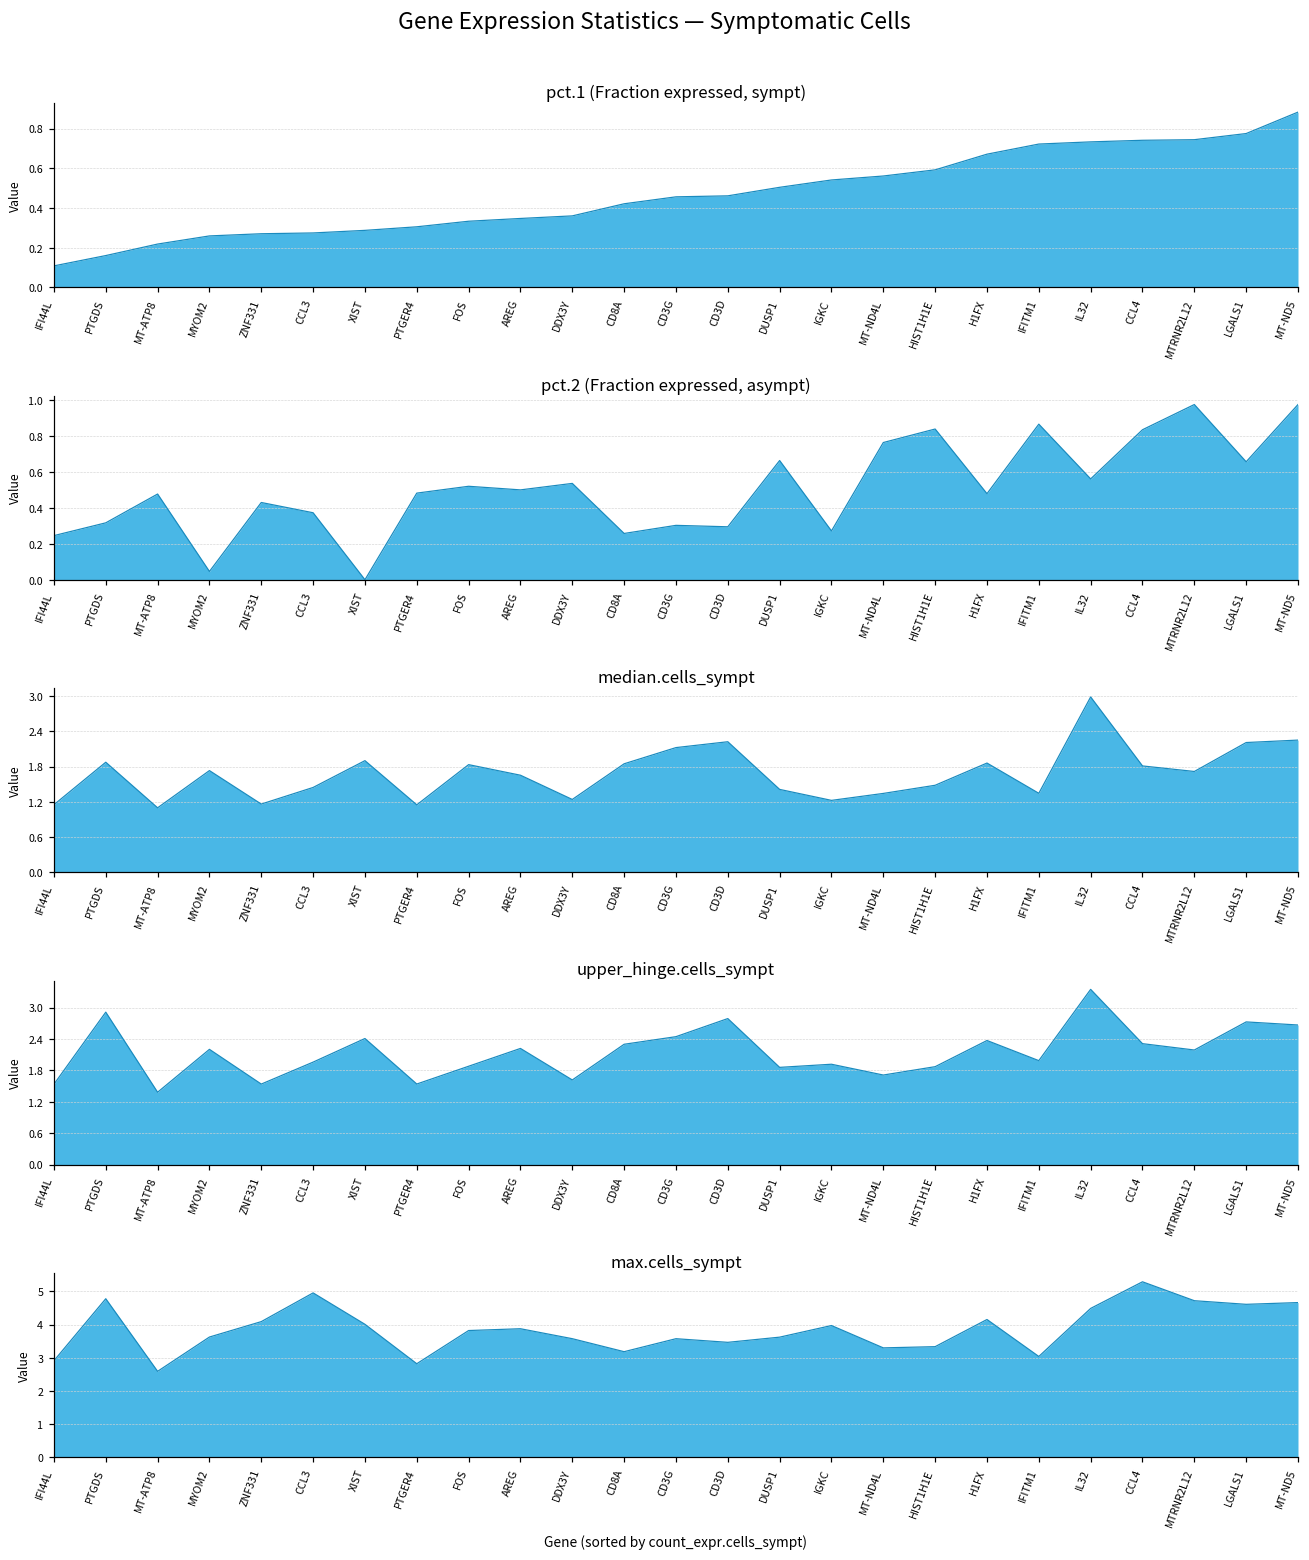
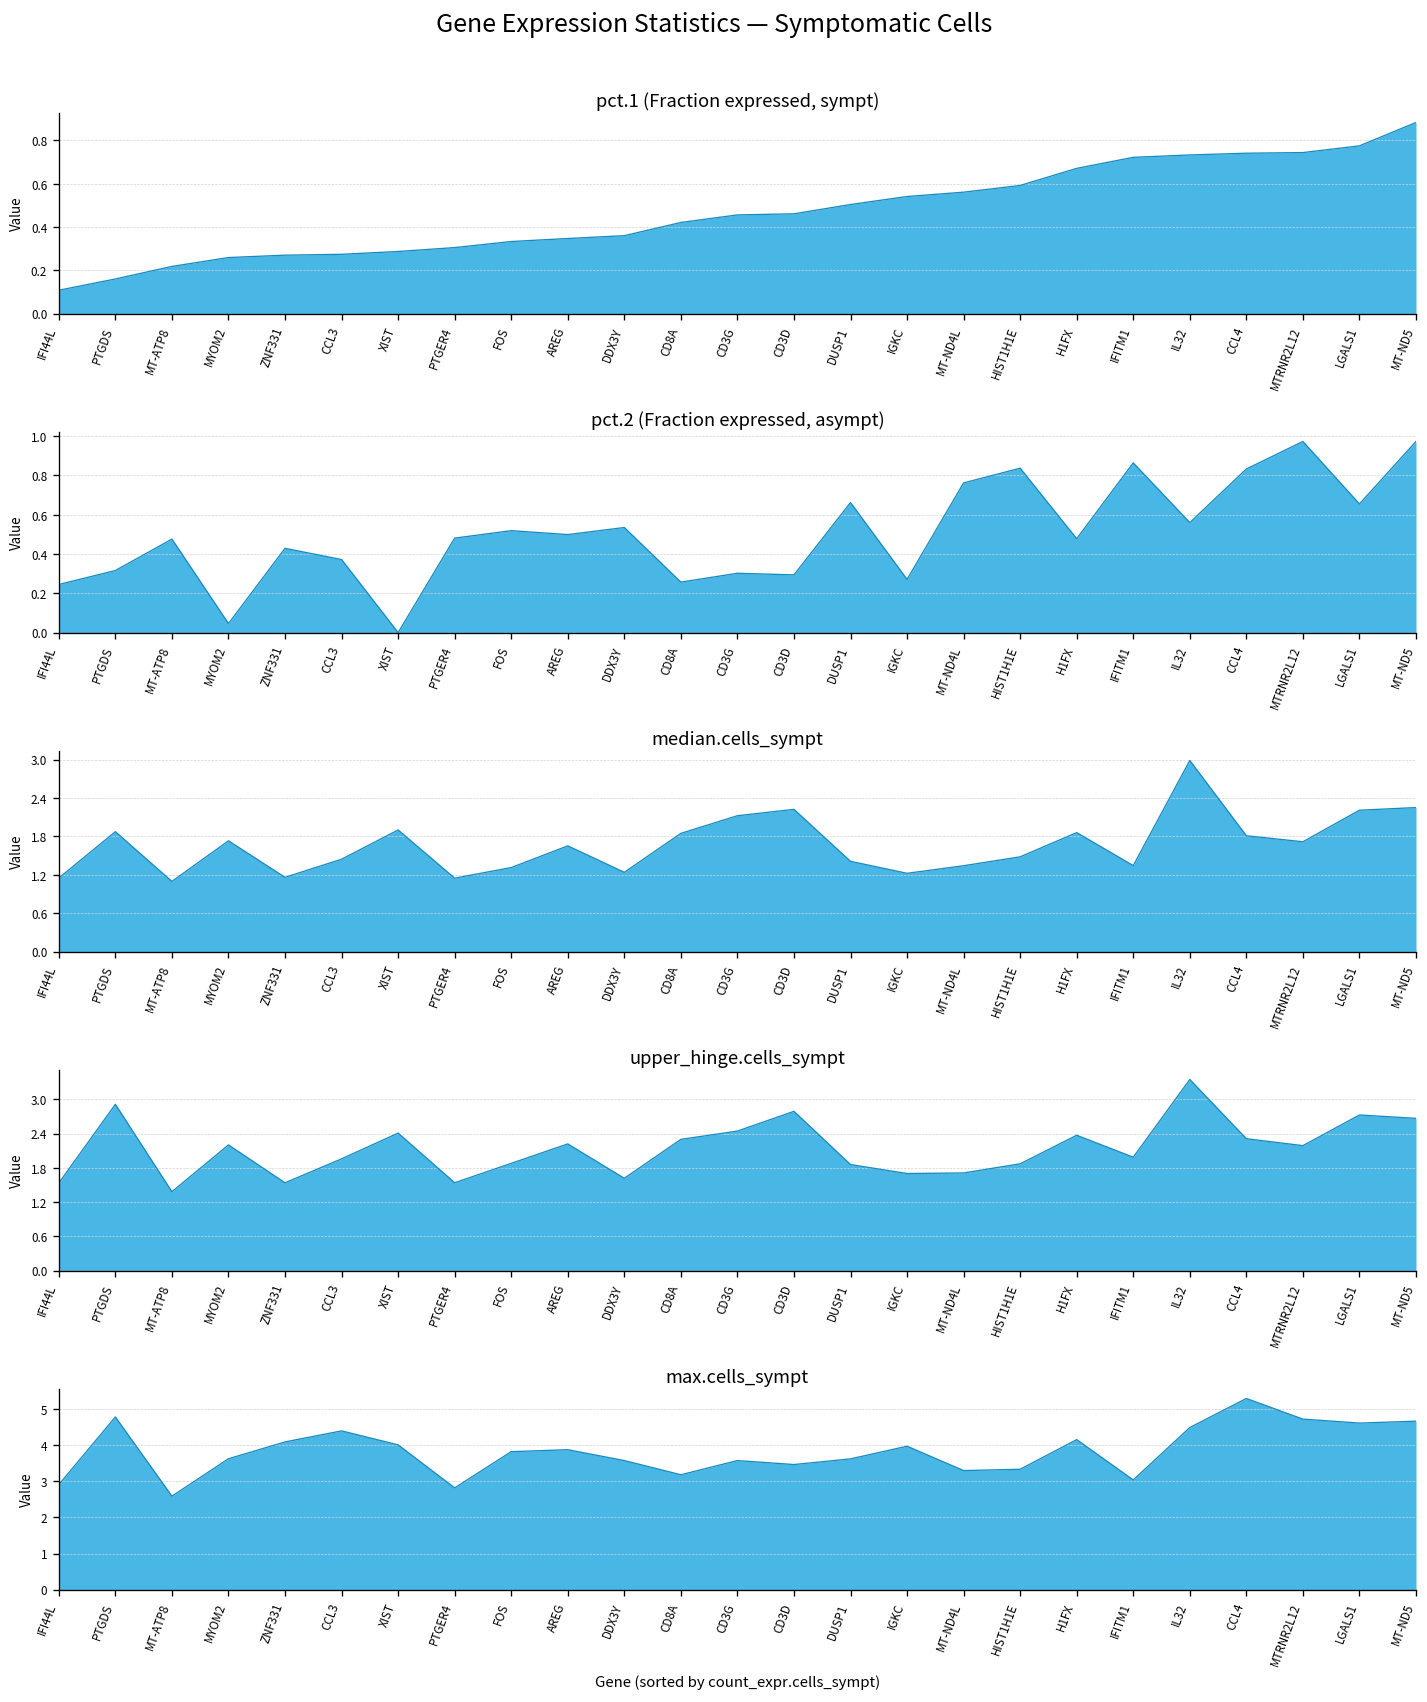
  {
    "pct.1 (Fraction expressed, sympt)": {
      "IFI44L": 0.11,
      "PTGDS": 0.16,
      "MT-ATP8": 0.22,
      "MYOM2": 0.26,
      "ZNF331": 0.27,
      "CCL3": 0.27,
      "XIST": 0.29,
      "PTGER4": 0.31,
      "FOS": 0.33,
      "AREG": 0.35,
      "DDX3Y": 0.36,
      "CD8A": 0.42,
      "CD3G": 0.46,
      "CD3D": 0.46,
      "DUSP1": 0.50,
      "IGKC": 0.54,
      "MT-ND4L": 0.56,
      "HIST1H1E": 0.59,
      "H1FX": 0.67,
      "IFITM1": 0.72,
      "IL32": 0.73,
      "CCL4": 0.74,
      "MTRNR2L12": 0.74,
      "LGALS1": 0.78,
      "MT-ND5": 0.88
    },
    "pct.2 (Fraction expressed, asympt)": {
      "IFI44L": 0.25,
      "PTGDS": 0.32,
      "MT-ATP8": 0.48,
      "MYOM2": 0.05,
      "ZNF331": 0.43,
      "CCL3": 0.37,
      "XIST": 0.00,
      "PTGER4": 0.48,
      "FOS": 0.52,
      "AREG": 0.50,
      "DDX3Y": 0.54,
      "CD8A": 0.26,
      "CD3G": 0.30,
      "CD3D": 0.29,
      "DUSP1": 0.66,
      "IGKC": 0.27,
      "MT-ND4L": 0.76,
      "HIST1H1E": 0.84,
      "H1FX": 0.48,
      "IFITM1": 0.86,
      "IL32": 0.56,
      "CCL4": 0.83,
      "MTRNR2L12": 0.97,
      "LGALS1": 0.66,
      "MT-ND5": 0.97
    },
    "median.cells_sympt": {
      "IFI44L": 1.1,
      "PTGDS": 1.9,
      "MT-ATP8": 1.1,
      "MYOM2": 1.7,
      "ZNF331": 1.2,
      "CCL3": 1.4,
      "XIST": 1.9,
      "PTGER4": 1.1,
-     "FOS": 1.8,
+     "FOS": 1.3,
      "AREG": 1.7,
      "DDX3Y": 1.2,
      "CD8A": 1.8,
      "CD3G": 2.1,
      "CD3D": 2.2,
      "DUSP1": 1.4,
      "IGKC": 1.2,
      "MT-ND4L": 1.3,
      "HIST1H1E": 1.5,
      "H1FX": 1.9,
      "IFITM1": 1.3,
      "IL32": 3.0,
      "CCL4": 1.8,
      "MTRNR2L12": 1.7,
      "LGALS1": 2.2,
      "MT-ND5": 2.3
    },
    "upper_hinge.cells_sympt": {
      "IFI44L": 1.5,
      "PTGDS": 2.9,
      "MT-ATP8": 1.4,
      "MYOM2": 2.2,
      "ZNF331": 1.5,
      "CCL3": 2.0,
      "XIST": 2.4,
      "PTGER4": 1.5,
      "FOS": 1.9,
      "AREG": 2.2,
      "DDX3Y": 1.6,
      "CD8A": 2.3,
      "CD3G": 2.4,
      "CD3D": 2.8,
      "DUSP1": 1.9,
-     "IGKC": 1.9,
+     "IGKC": 1.7,
      "MT-ND4L": 1.7,
      "HIST1H1E": 1.9,
      "H1FX": 2.4,
      "IFITM1": 2.0,
      "IL32": 3.3,
      "CCL4": 2.3,
      "MTRNR2L12": 2.2,
      "LGALS1": 2.7,
      "MT-ND5": 2.7
    },
    "max.cells_sympt": {
      "IFI44L": 2.9,
      "PTGDS": 4.8,
      "MT-ATP8": 2.6,
      "MYOM2": 3.6,
      "ZNF331": 4.1,
-     "CCL3": 5.0,
+     "CCL3": 4.4,
      "XIST": 4.0,
      "PTGER4": 2.8,
      "FOS": 3.8,
      "AREG": 3.9,
      "DDX3Y": 3.6,
      "CD8A": 3.2,
      "CD3G": 3.6,
      "CD3D": 3.5,
      "DUSP1": 3.6,
      "IGKC": 4.0,
      "MT-ND4L": 3.3,
      "HIST1H1E": 3.3,
      "H1FX": 4.2,
      "IFITM1": 3.0,
      "IL32": 4.5,
      "CCL4": 5.3,
      "MTRNR2L12": 4.7,
      "LGALS1": 4.6,
      "MT-ND5": 4.7
    }
  }
